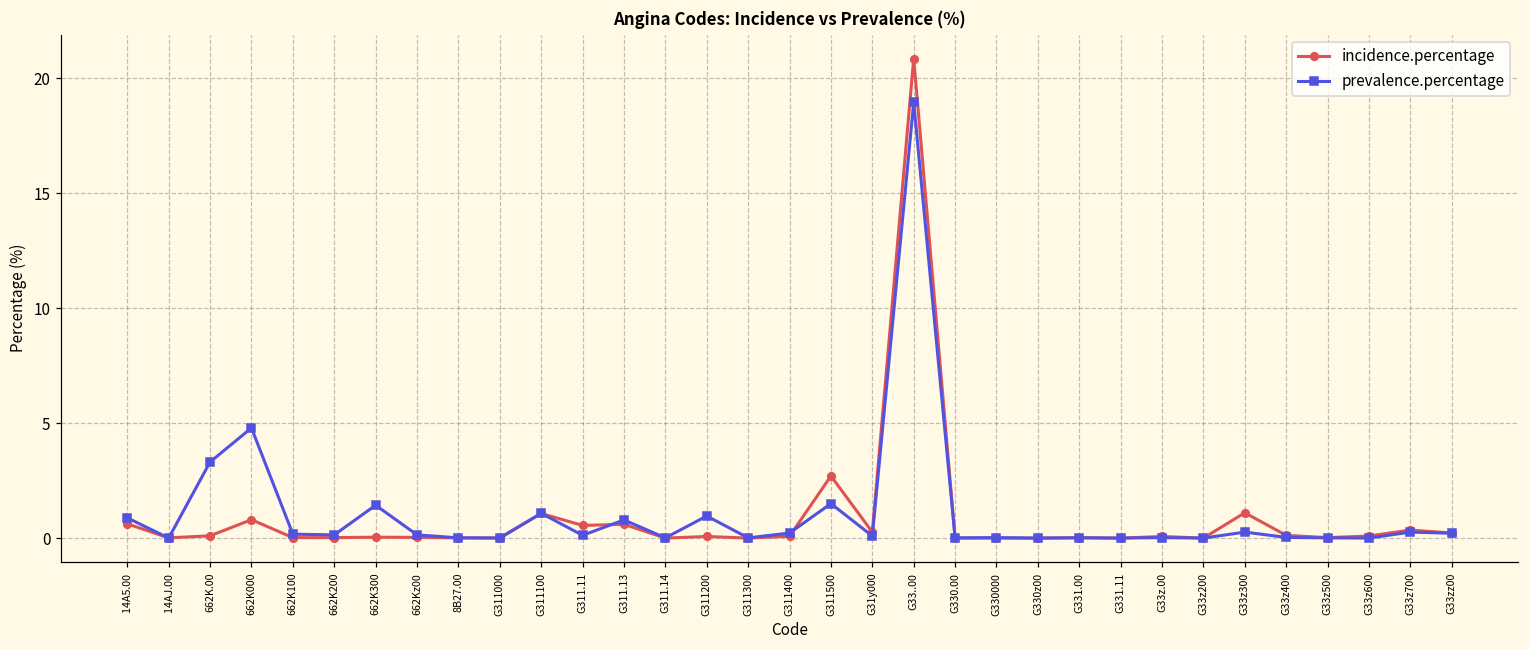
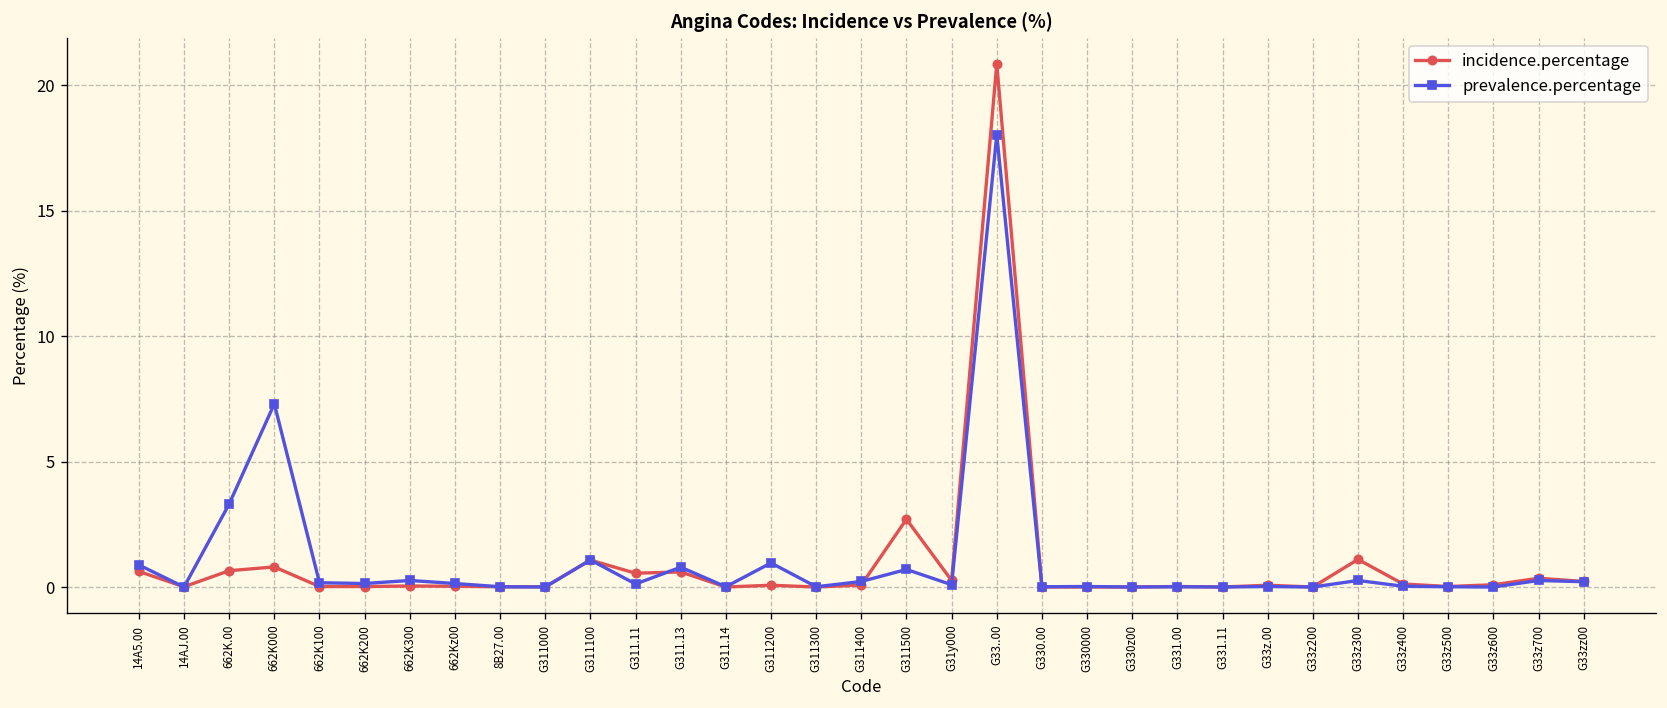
  {
    "incidence.percentage": {
      "14A5.00": 0.6,
-     "662K.00": 0.1,
+     "662K.00": 0.7,
      "662K000": 0.8,
      "662K100": 0.0,
      "662K200": 0.0,
      "662K300": 0.0,
      "G311.11": 0.6,
      "G311.13": 0.6,
      "G311200": 0.1,
      "G311400": 0.1,
      "G311500": 2.7,
      "G31y000": 0.3,
      "G33..00": 20.9,
      "G33z300": 1.1
    },
    "prevalence.percentage": {
      "14A5.00": 0.9,
      "662K.00": 3.3,
-     "662K000": 4.8,
+     "662K000": 7.3,
      "662K100": 0.2,
      "662K200": 0.1,
-     "662K300": 1.4,
+     "662K300": 0.3,
      "G311.11": 0.1,
      "G311.13": 0.8,
      "G311200": 1.0,
      "G311400": 0.2,
-     "G311500": 1.5,
+     "G311500": 0.7,
      "G31y000": 0.1,
-     "G33..00": 19.0,
+     "G33..00": 18.0,
      "G33z300": 0.3
    }
  }
